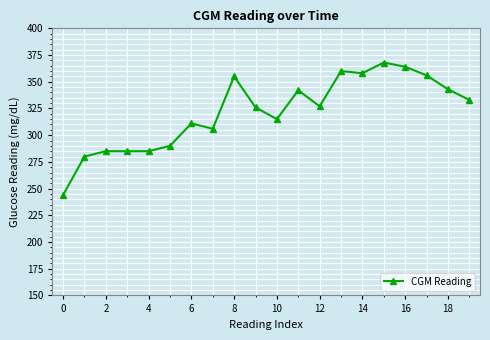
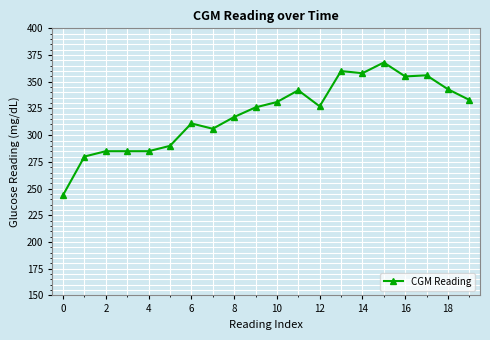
  {
    "0": 244,
    "2": 285,
    "4": 285,
    "6": 311,
-   "8": 355,
-   "10": 315,
+   "8": 317,
+   "10": 331,
    "12": 327,
    "14": 358,
-   "16": 364,
+   "16": 355,
    "18": 343
  }
